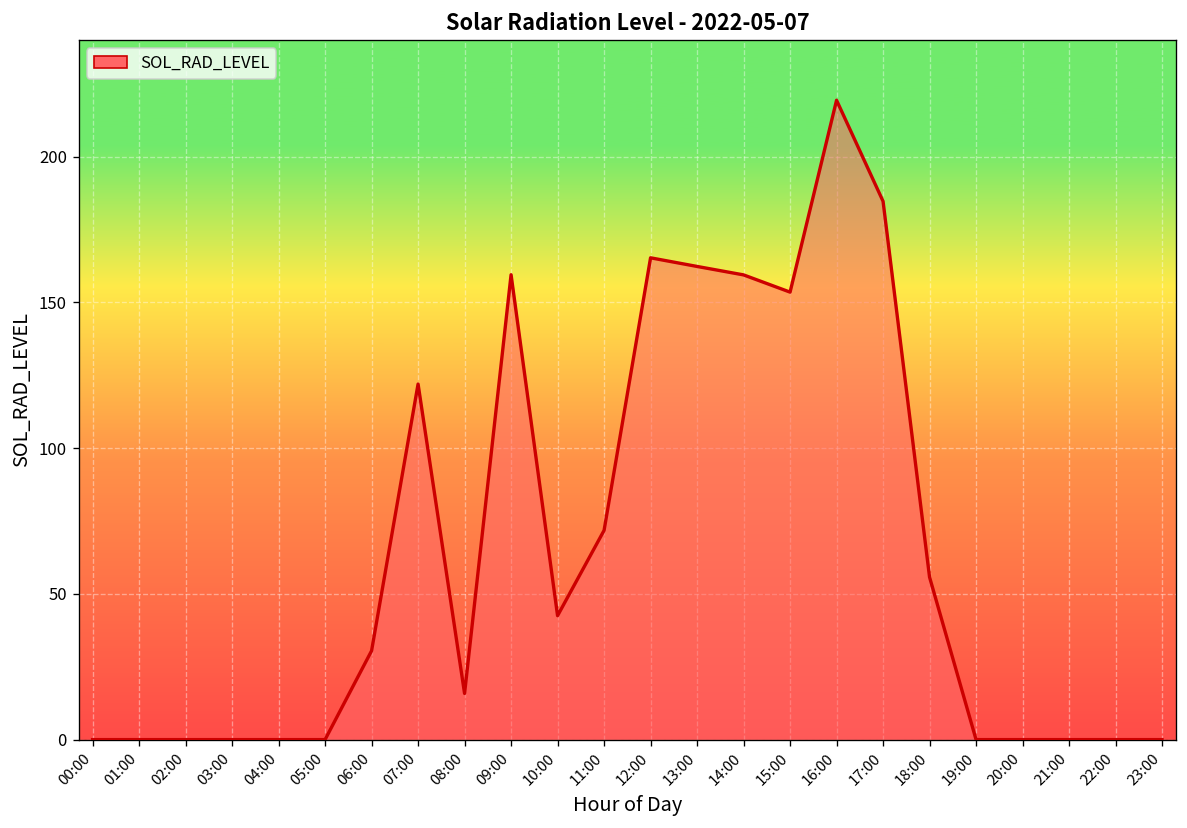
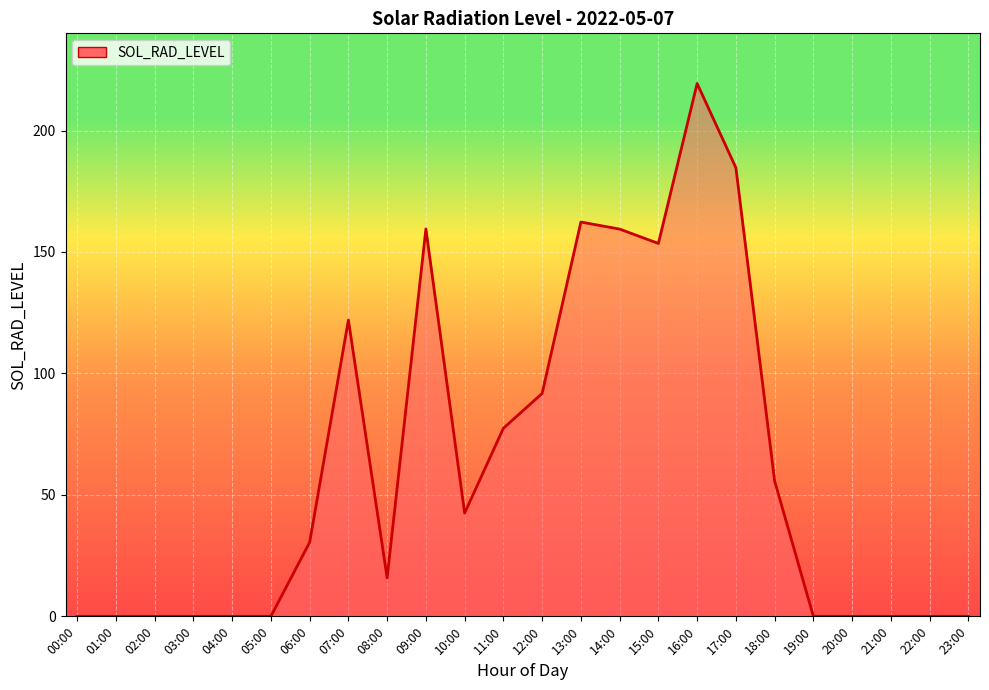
  {
    "00:00": 0,
    "01:00": 0,
    "02:00": 0,
    "03:00": 0,
    "04:00": 0,
    "05:00": 0,
    "06:00": 30,
    "07:00": 122,
    "08:00": 16,
    "09:00": 159,
    "10:00": 43,
-   "11:00": 72,
-   "12:00": 165,
+   "11:00": 77,
+   "12:00": 92,
    "13:00": 162,
    "14:00": 159,
    "15:00": 154,
    "16:00": 219,
    "17:00": 185,
    "18:00": 56,
    "19:00": 0,
    "20:00": 0,
    "21:00": 0,
    "22:00": 0,
    "23:00": 0
  }
